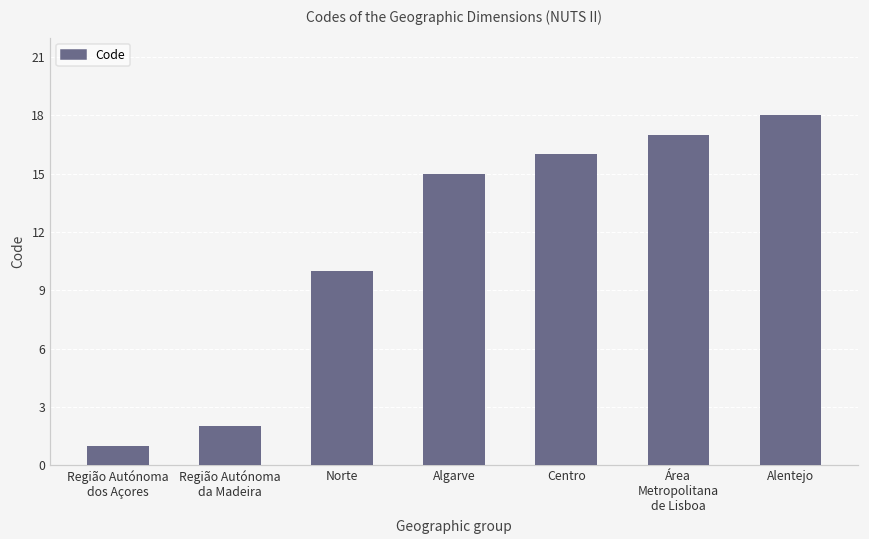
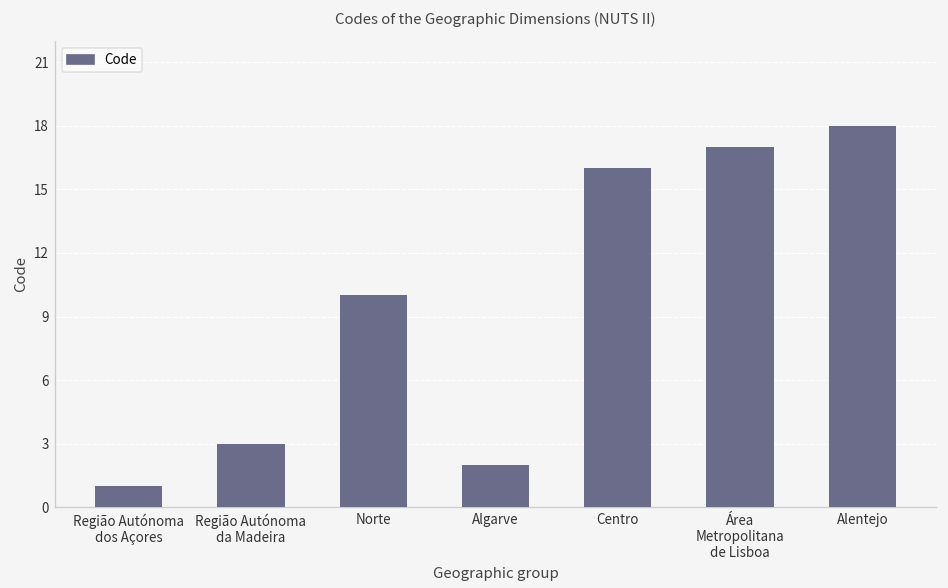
  {
    "Região Autónoma dos Açores": 1,
-   "Região Autónoma da Madeira": 2,
+   "Região Autónoma da Madeira": 3,
    "Norte": 10,
-   "Algarve": 15,
+   "Algarve": 2,
    "Centro": 16,
    "Área Metropolitana de Lisboa": 17,
    "Alentejo": 18
  }
